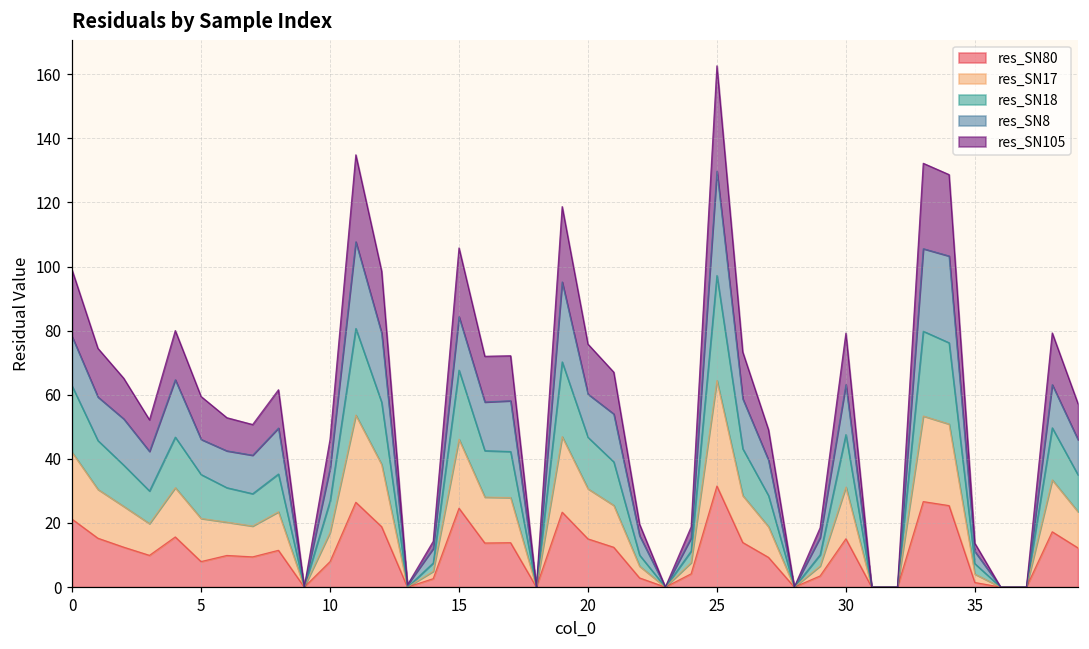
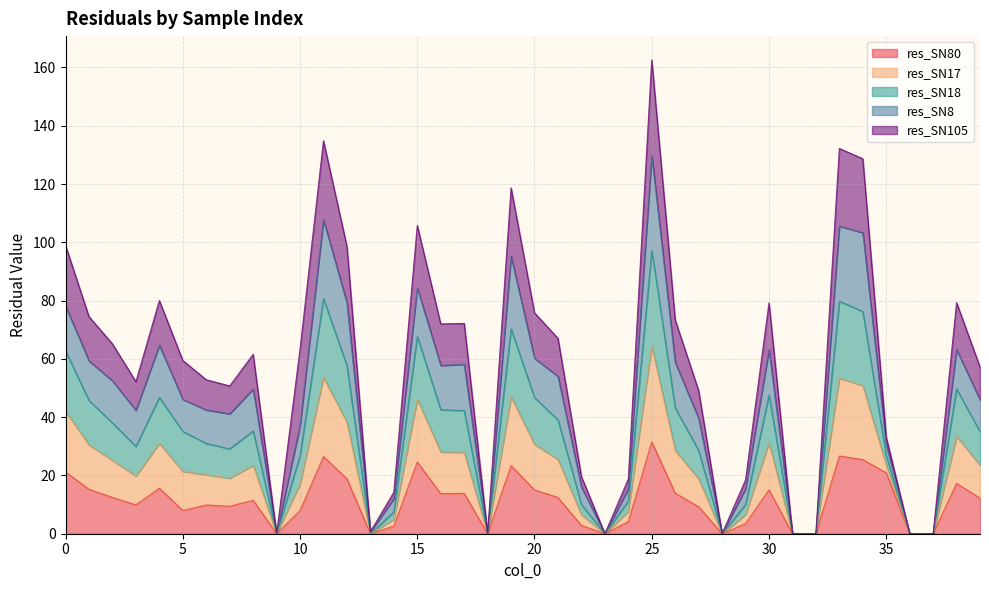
  {
    "res_SN80": {
      "0": 21,
      "5": 8,
      "10": 8,
      "15": 25,
      "20": 15,
      "25": 32,
      "30": 15,
-     "35": 1
+     "35": 21
    },
    "res_SN17": {
      "0": 21,
      "5": 13,
      "10": 9,
      "15": 22,
      "20": 16,
      "25": 33,
      "30": 16,
      "35": 3
    },
    "res_SN105": {
      "0": 21,
      "5": 13,
-     "10": 9,
+     "10": 26,
      "15": 21,
      "20": 16,
      "25": 33,
      "30": 16,
      "35": 3
    }
  }
